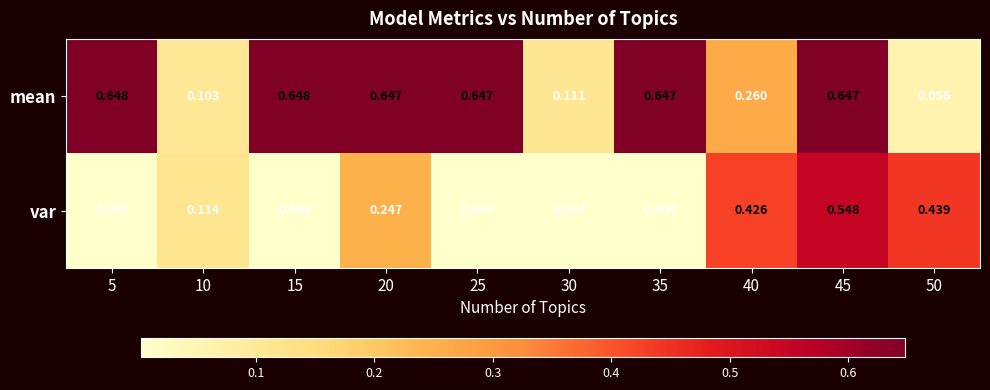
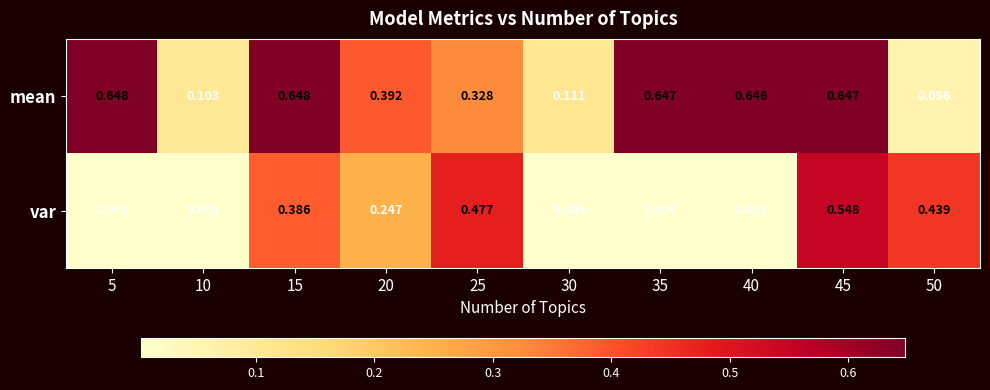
  {
    "mean": {
      "5": 0.648,
      "10": 0.103,
      "15": 0.648,
-     "20": 0.647,
-     "25": 0.647,
+     "20": 0.392,
+     "25": 0.328,
      "30": 0.111,
      "35": 0.647,
-     "40": 0.260,
+     "40": 0.646,
      "45": 0.647,
      "50": 0.056
    },
    "var": {
      "5": 0.003,
-     "10": 0.114,
-     "15": 0.004,
+     "10": 0.003,
+     "15": 0.386,
      "20": 0.247,
-     "25": 0.004,
+     "25": 0.477,
      "30": 0.004,
      "35": 0.004,
-     "40": 0.426,
+     "40": 0.003,
      "45": 0.548,
      "50": 0.439
    }
  }
